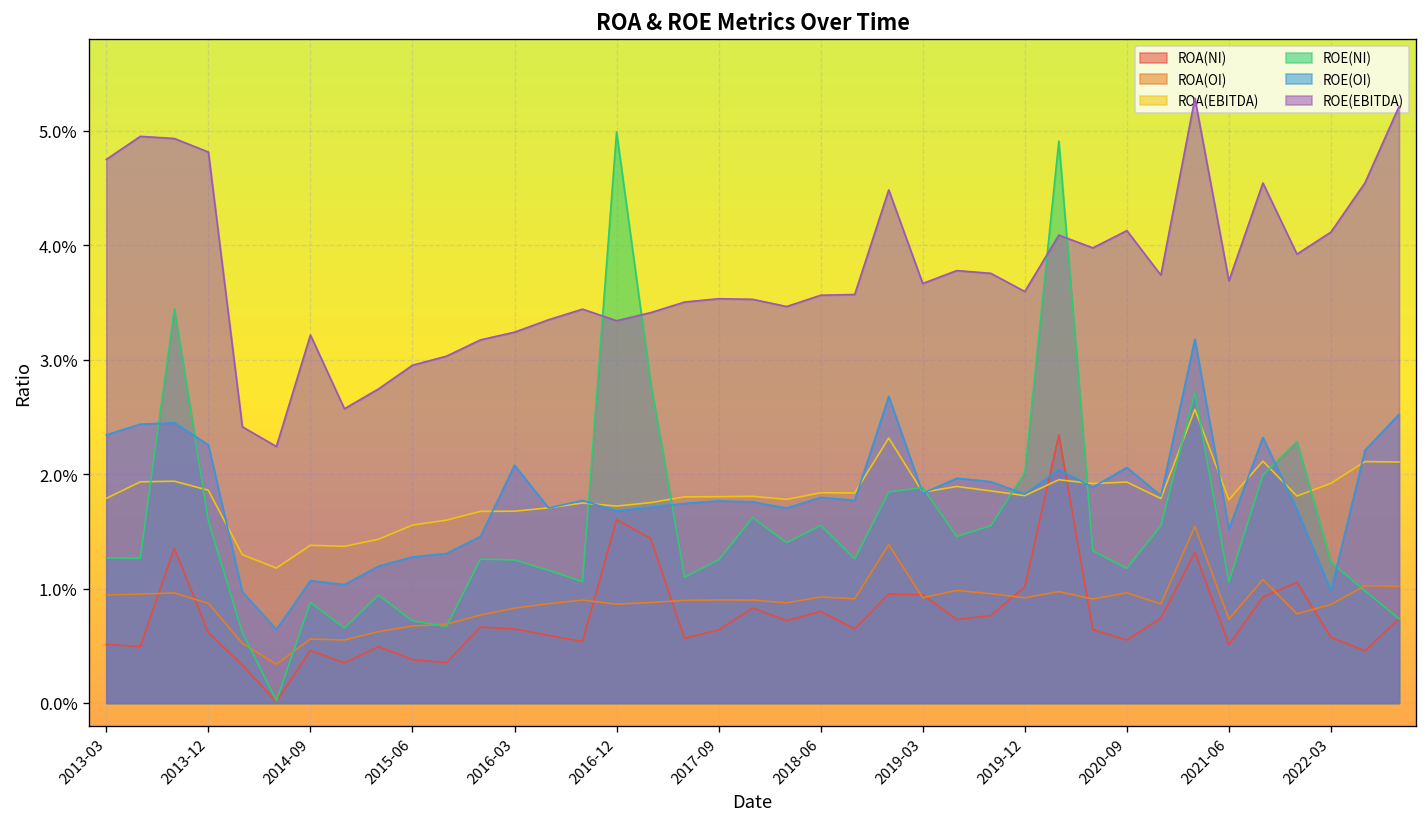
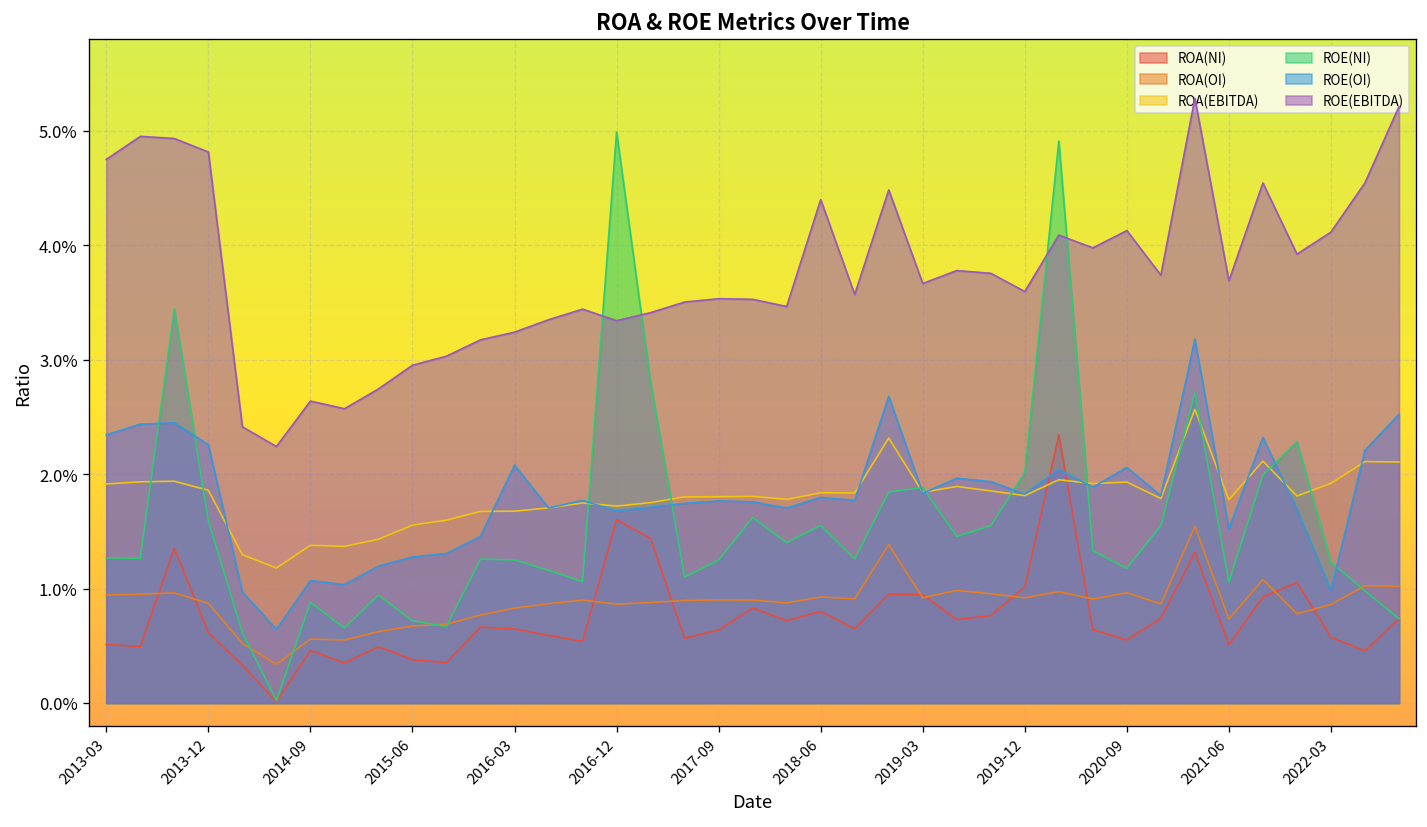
  {
    "ROA(EBITDA)": {
-     "2013-03": "1.8%",
+     "2013-03": "1.9%",
      "2013-12": "1.9%",
      "2014-09": "1.4%",
      "2015-06": "1.6%",
      "2016-03": "1.7%",
      "2016-12": "1.7%",
      "2017-09": "1.8%",
      "2018-06": "1.8%",
      "2020-09": "1.9%",
      "2021-06": "1.8%",
      "2022-03": "1.9%"
    },
    "ROE(NI)": {
      "2013-03": "1.3%",
      "2013-12": "1.6%",
      "2014-09": "0.9%",
      "2015-06": "0.7%",
      "2016-03": "1.2%",
      "2016-12": "5.0%",
      "2017-09": "1.2%",
      "2018-06": "1.6%",
      "2019-03": "1.9%",
      "2019-12": "2.0%",
      "2020-09": "1.2%",
      "2021-06": "1.1%",
      "2022-03": "1.2%"
    },
    "ROE(OI)": {
      "2013-03": "2.3%",
      "2013-12": "2.3%",
      "2014-09": "1.1%",
      "2015-06": "1.3%",
      "2016-03": "2.1%",
      "2016-12": "1.7%",
      "2017-09": "1.8%",
      "2018-06": "1.8%",
      "2020-09": "2.1%",
      "2021-06": "1.5%",
      "2022-03": "1.0%"
    },
    "ROE(EBITDA)": {
      "2013-03": "4.7%",
      "2013-12": "4.8%",
-     "2014-09": "3.2%",
+     "2014-09": "2.6%",
      "2015-06": "3.0%",
      "2016-03": "3.2%",
      "2016-12": "3.3%",
      "2017-09": "3.5%",
-     "2018-06": "3.6%",
+     "2018-06": "4.4%",
      "2019-03": "3.7%",
      "2019-12": "3.6%",
      "2020-09": "4.1%",
      "2021-06": "3.7%",
      "2022-03": "4.1%"
    }
  }
